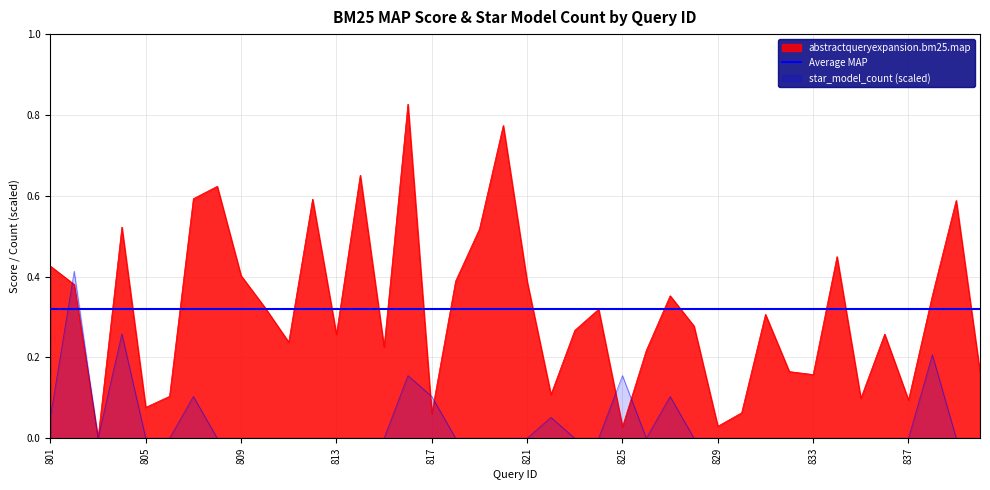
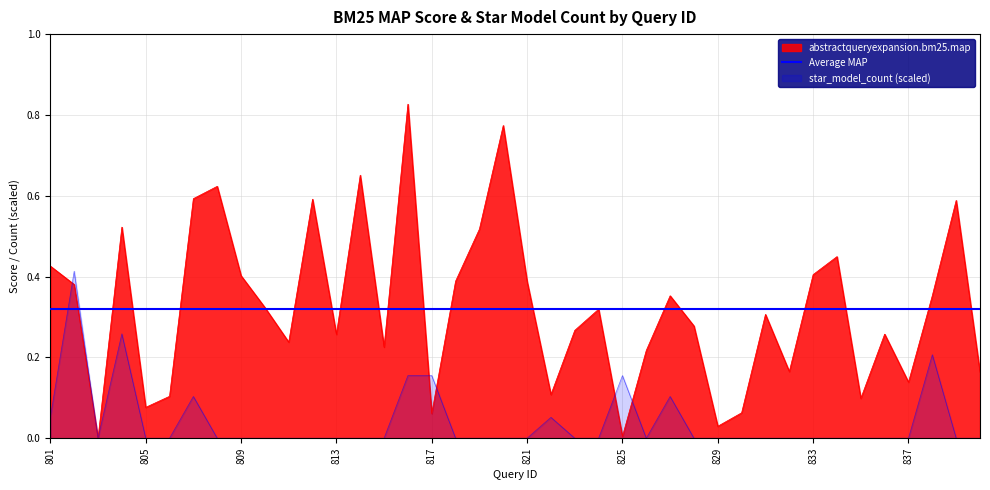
  {
    "abstractqueryexpansion.bm25.map": {
      "801": 0.43,
      "805": 0.08,
      "809": 0.40,
      "813": 0.26,
      "817": 0.06,
      "821": 0.39,
-     "825": 0.03,
+     "825": 0.00,
      "829": 0.03,
-     "833": 0.16,
-     "837": 0.09
+     "833": 0.40,
+     "837": 0.14
    },
    "star_model_count (scaled)": {
      "801": 0.05,
      "805": 0.00,
      "809": 0.00,
      "813": 0.00,
-     "817": 0.10,
+     "817": 0.15,
      "821": 0.00,
      "825": 0.15,
      "829": 0.00,
      "833": 0.00,
      "837": 0.00
    }
  }
